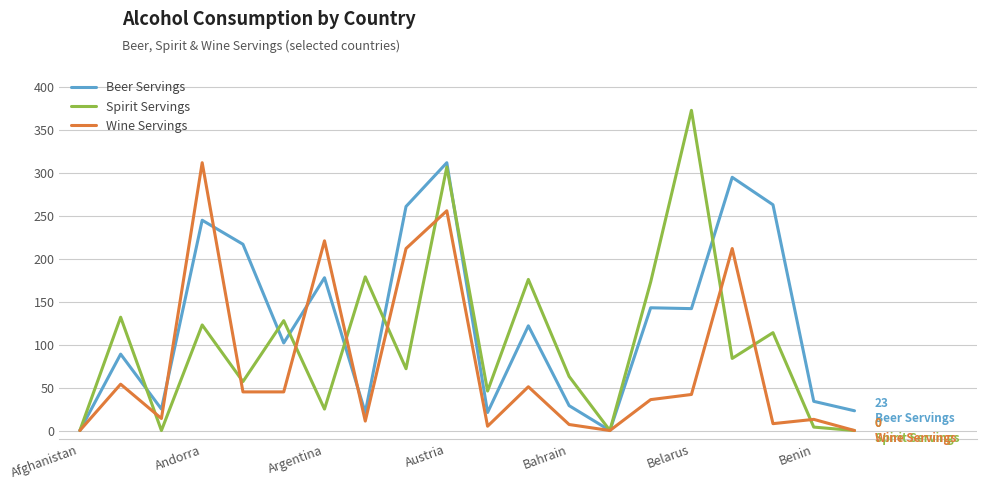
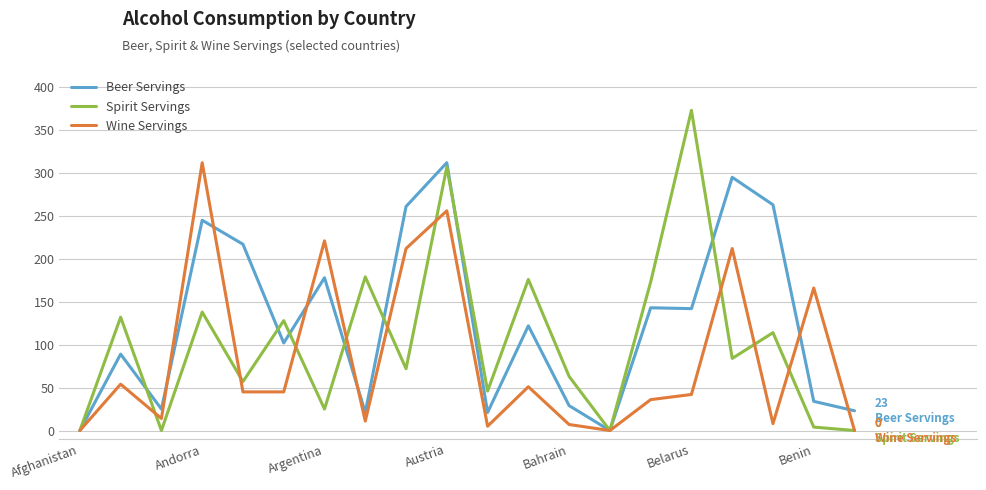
  {
    "Beer Servings": {
      "Andorra": 250,
      "Argentina": 180,
      "Austria": 310,
      "Bahrain": 30,
      "Belarus": 140,
      "Benin": 30
    },
    "Spirit Servings": {
-     "Andorra": 120,
+     "Andorra": 140,
      "Argentina": 30,
      "Austria": 310,
      "Bahrain": 60,
      "Belarus": 370,
      "Benin": 0
    },
    "Wine Servings": {
      "Andorra": 310,
      "Argentina": 220,
      "Austria": 260,
      "Bahrain": 10,
      "Belarus": 40,
-     "Benin": 10
+     "Benin": 170
    }
  }
